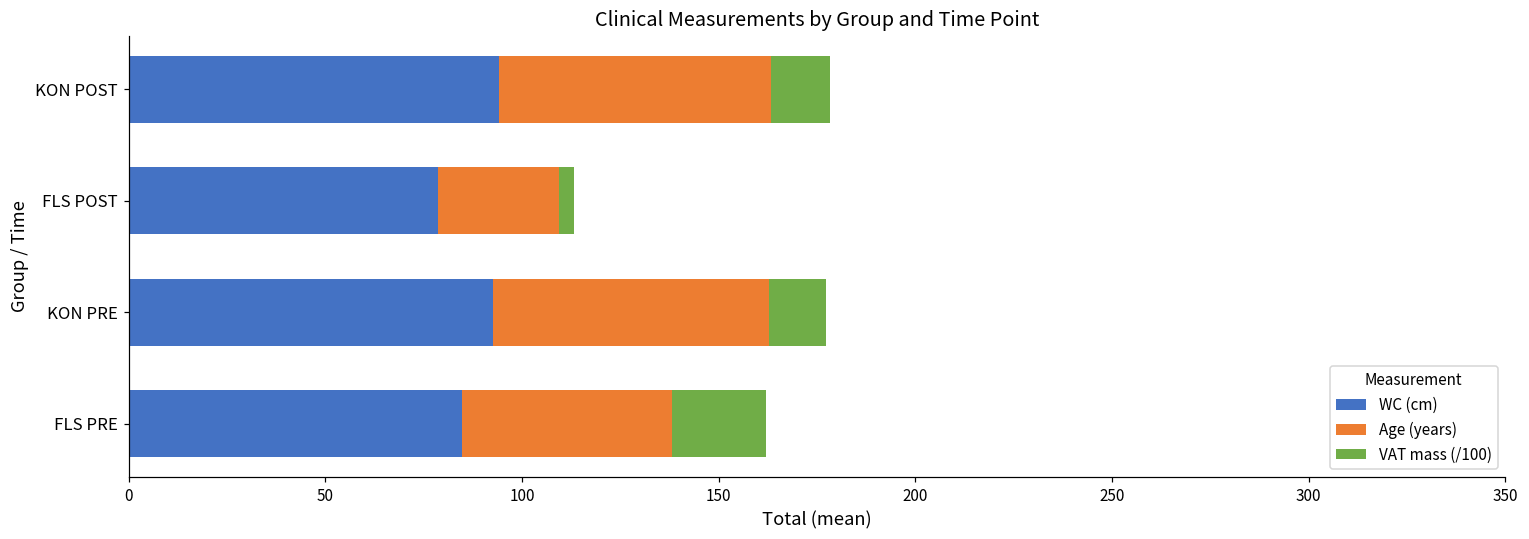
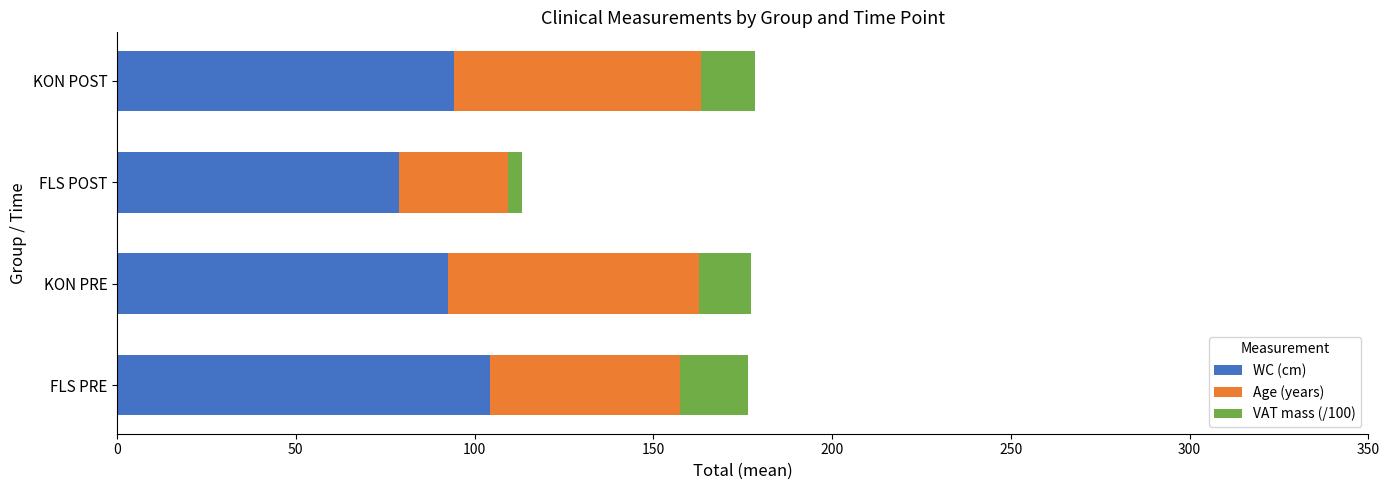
  {
    "WC (cm)": {
      "KON POST": 94,
      "FLS POST": 79,
      "KON PRE": 93,
-     "FLS PRE": 85
+     "FLS PRE": 104
    },
    "Age (years)": {
      "KON POST": 69,
      "FLS POST": 31,
      "KON PRE": 70,
      "FLS PRE": 53
    },
    "VAT mass (/100)": {
      "KON POST": 15,
      "FLS POST": 4,
      "KON PRE": 15,
-     "FLS PRE": 24
+     "FLS PRE": 19
    }
  }
